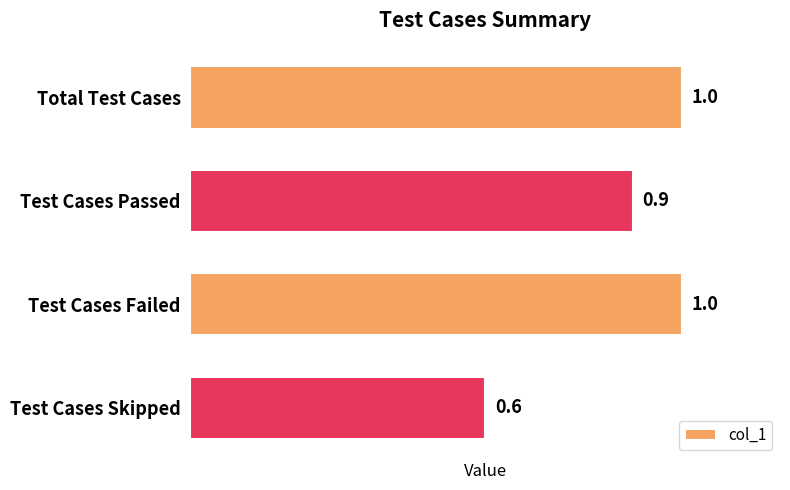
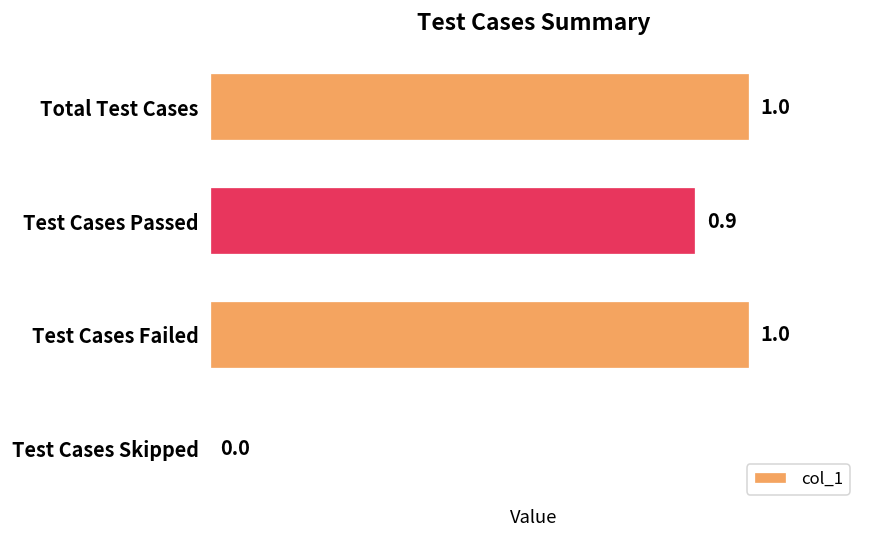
  {
    "Total Test Cases": 1.0,
    "Test Cases Passed": 0.9,
    "Test Cases Failed": 1.0,
-   "Test Cases Skipped": 0.6
+   "Test Cases Skipped": 0.0
  }
